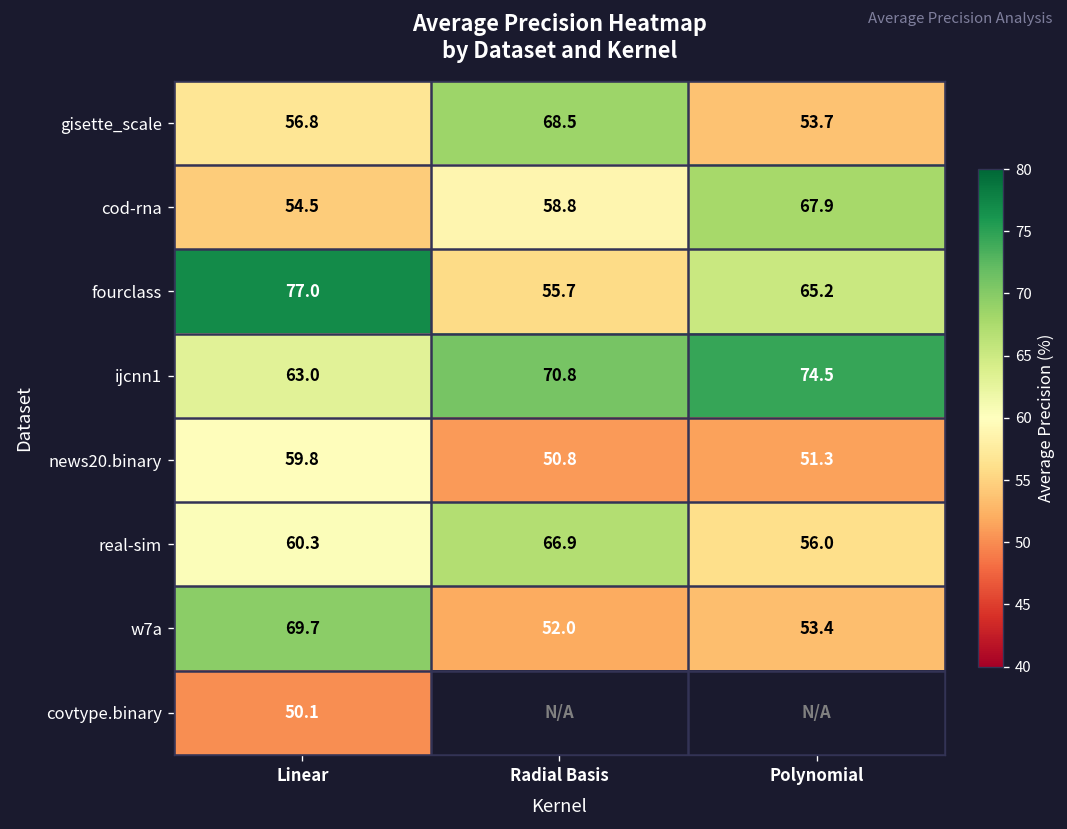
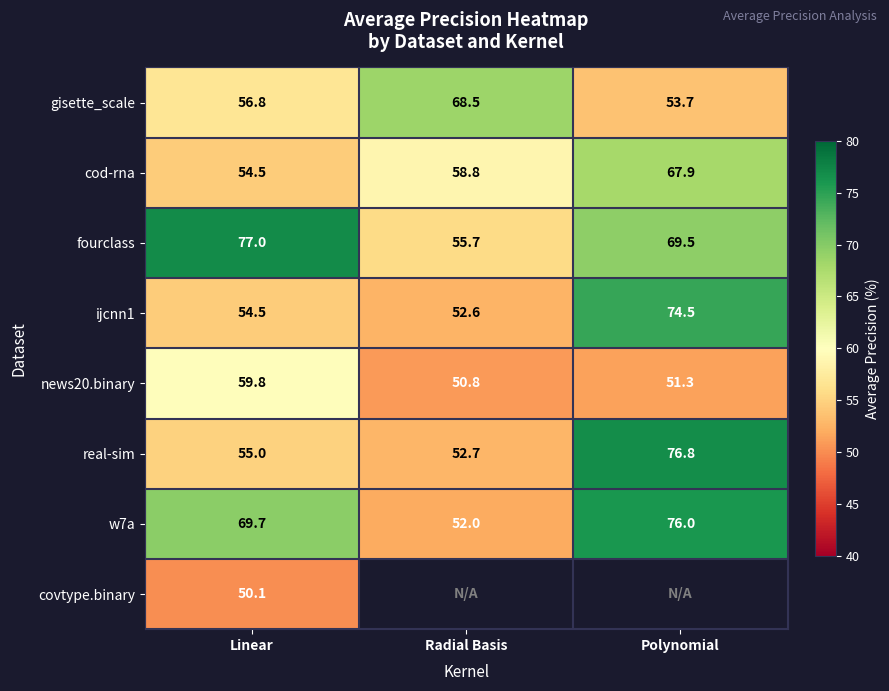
  {
    "gisette_scale": {
      "Linear": 56.8,
      "Radial Basis": 68.5,
      "Polynomial": 53.7
    },
    "cod-rna": {
      "Linear": 54.5,
      "Radial Basis": 58.8,
      "Polynomial": 67.9
    },
    "fourclass": {
      "Linear": 77.0,
      "Radial Basis": 55.7,
-     "Polynomial": 65.2
+     "Polynomial": 69.5
    },
    "ijcnn1": {
-     "Linear": 63.0,
-     "Radial Basis": 70.8,
+     "Linear": 54.5,
+     "Radial Basis": 52.6,
      "Polynomial": 74.5
    },
    "news20.binary": {
      "Linear": 59.8,
      "Radial Basis": 50.8,
      "Polynomial": 51.3
    },
    "real-sim": {
-     "Linear": 60.3,
-     "Radial Basis": 66.9,
-     "Polynomial": 56.0
+     "Linear": 55.0,
+     "Radial Basis": 52.7,
+     "Polynomial": 76.8
    },
    "w7a": {
      "Linear": 69.7,
      "Radial Basis": 52.0,
-     "Polynomial": 53.4
+     "Polynomial": 76.0
    },
    "covtype.binary": {
      "Linear": 50.1
    }
  }
